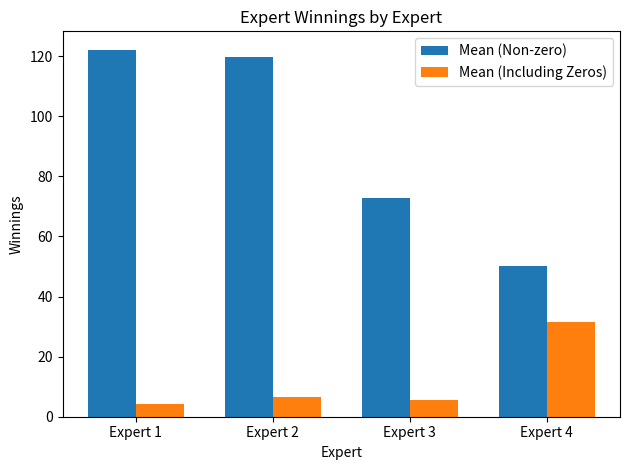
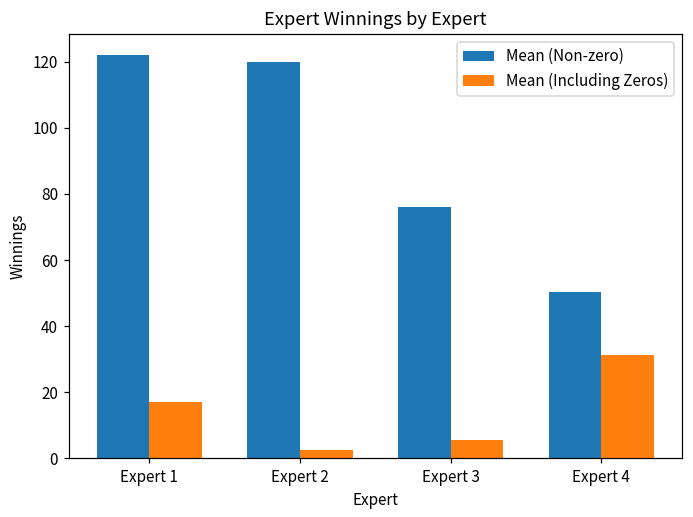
  {
    "Mean (Non-zero)": {
      "Expert 1": 122,
      "Expert 2": 120,
-     "Expert 3": 73,
+     "Expert 3": 76,
      "Expert 4": 50
    },
    "Mean (Including Zeros)": {
-     "Expert 1": 4,
-     "Expert 2": 7,
+     "Expert 1": 17,
+     "Expert 2": 2,
      "Expert 3": 6,
      "Expert 4": 31
    }
  }
